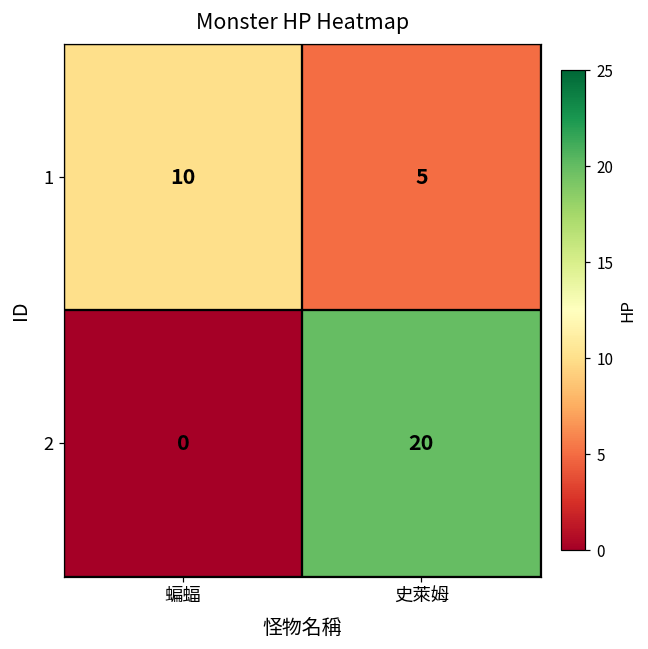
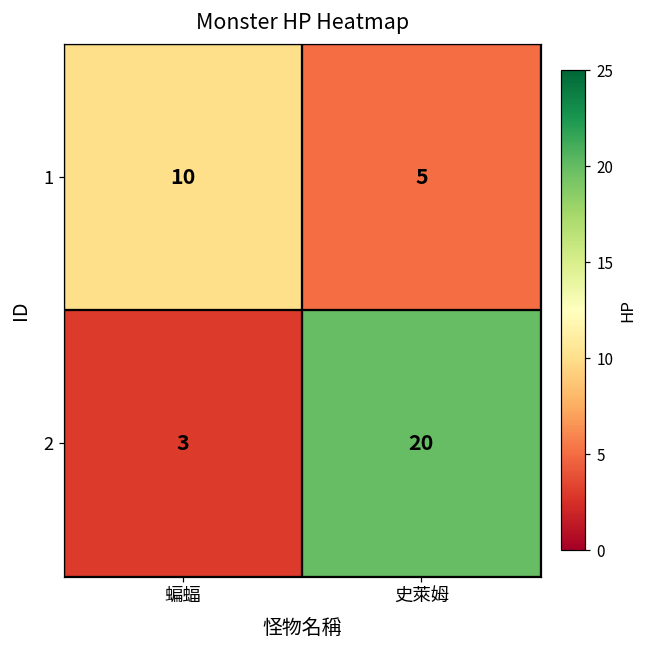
  {
    "1": {
      "蝙蝠": 10,
      "史萊姆": 5
    },
    "2": {
-     "蝙蝠": 0,
+     "蝙蝠": 3,
      "史萊姆": 20
    }
  }
